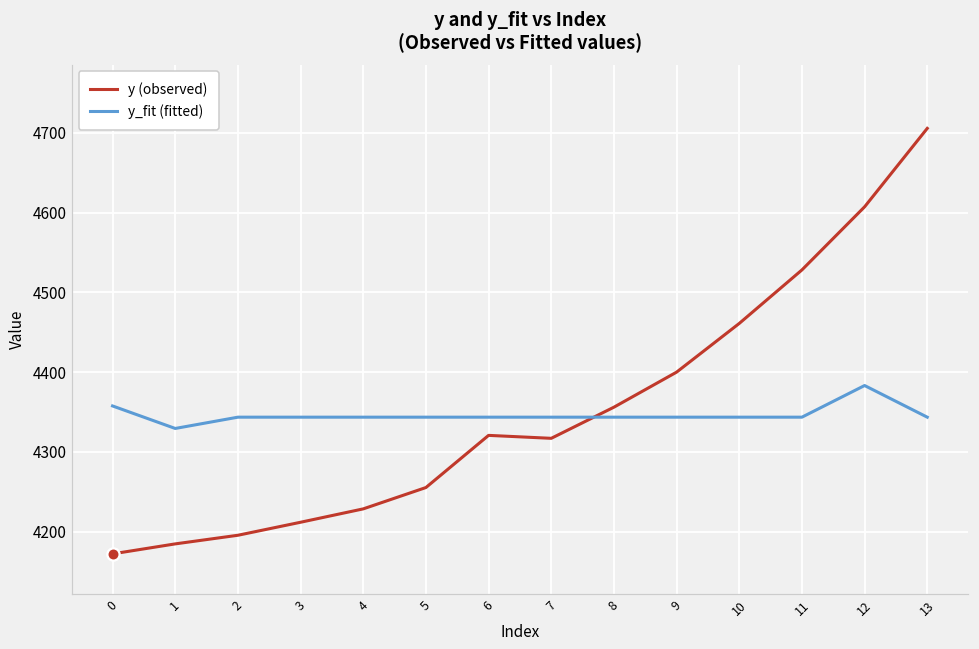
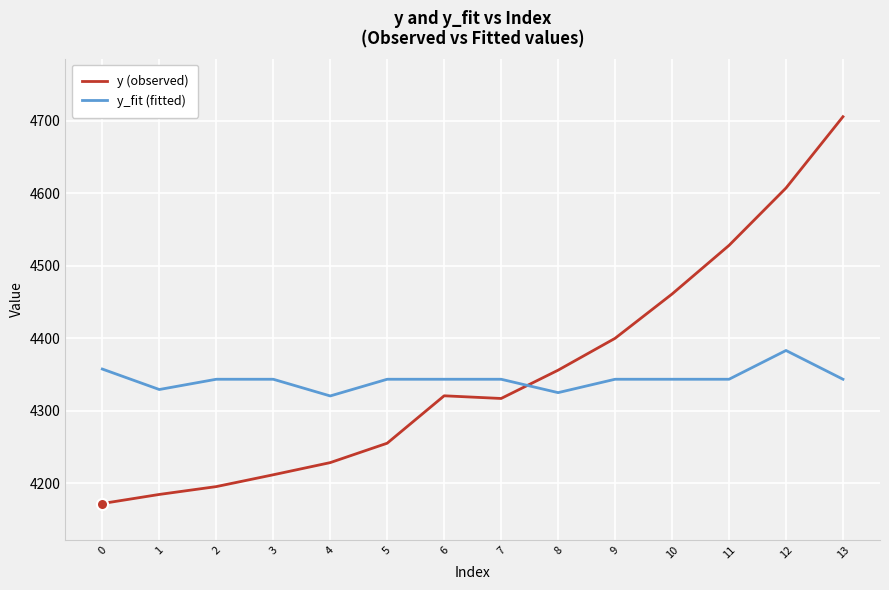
  {
    "y_fit (fitted)": {
      "0": 4360,
      "1": 4330,
      "2": 4340,
      "3": 4340,
-     "4": 4340,
+     "4": 4320,
      "5": 4340,
      "6": 4340,
      "7": 4340,
-     "8": 4340,
+     "8": 4330,
      "9": 4340,
      "10": 4340,
      "11": 4340,
      "12": 4380,
      "13": 4340
    }
  }
